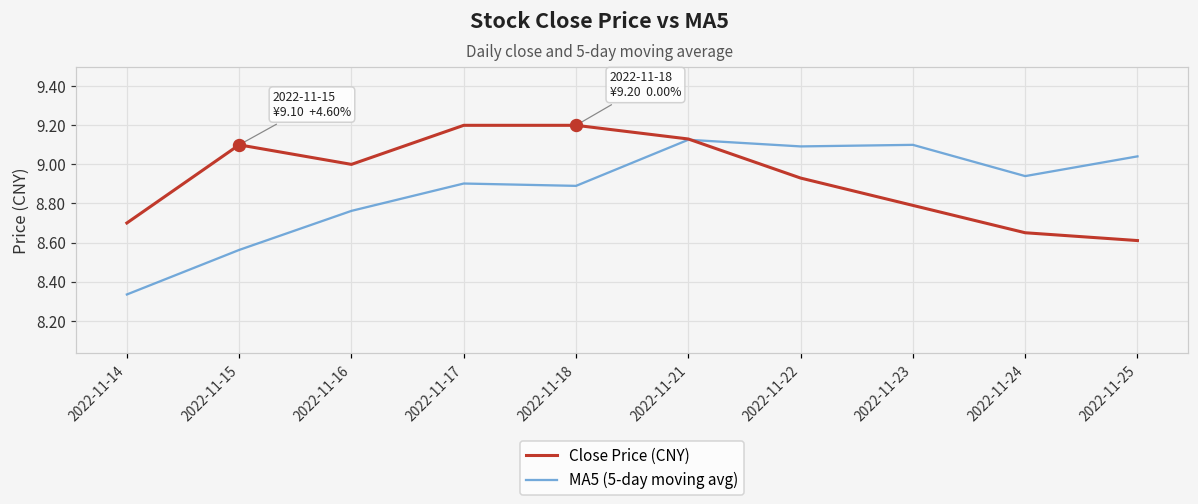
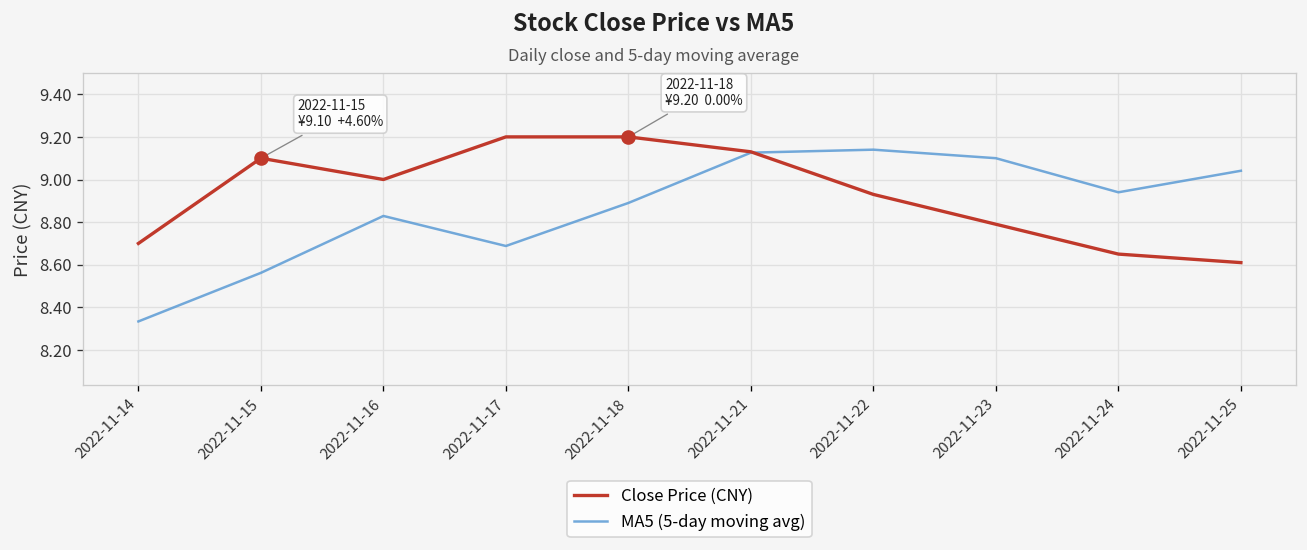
  {
    "MA5 (5-day moving avg)": {
      "2022-11-14": 8.33,
      "2022-11-15": 8.56,
-     "2022-11-16": 8.76,
-     "2022-11-17": 8.90,
+     "2022-11-16": 8.83,
+     "2022-11-17": 8.69,
      "2022-11-18": 8.89,
-     "2022-11-22": 9.09,
+     "2022-11-22": 9.14,
      "2022-11-23": 9.10,
      "2022-11-24": 8.94,
      "2022-11-25": 9.04
    }
  }
